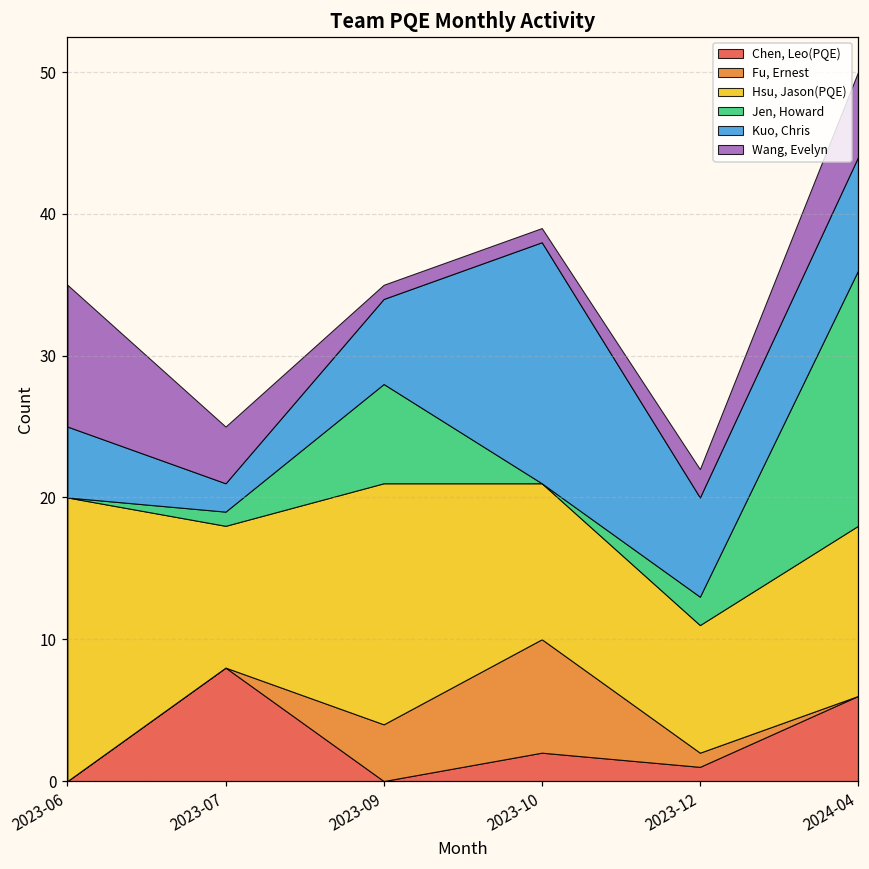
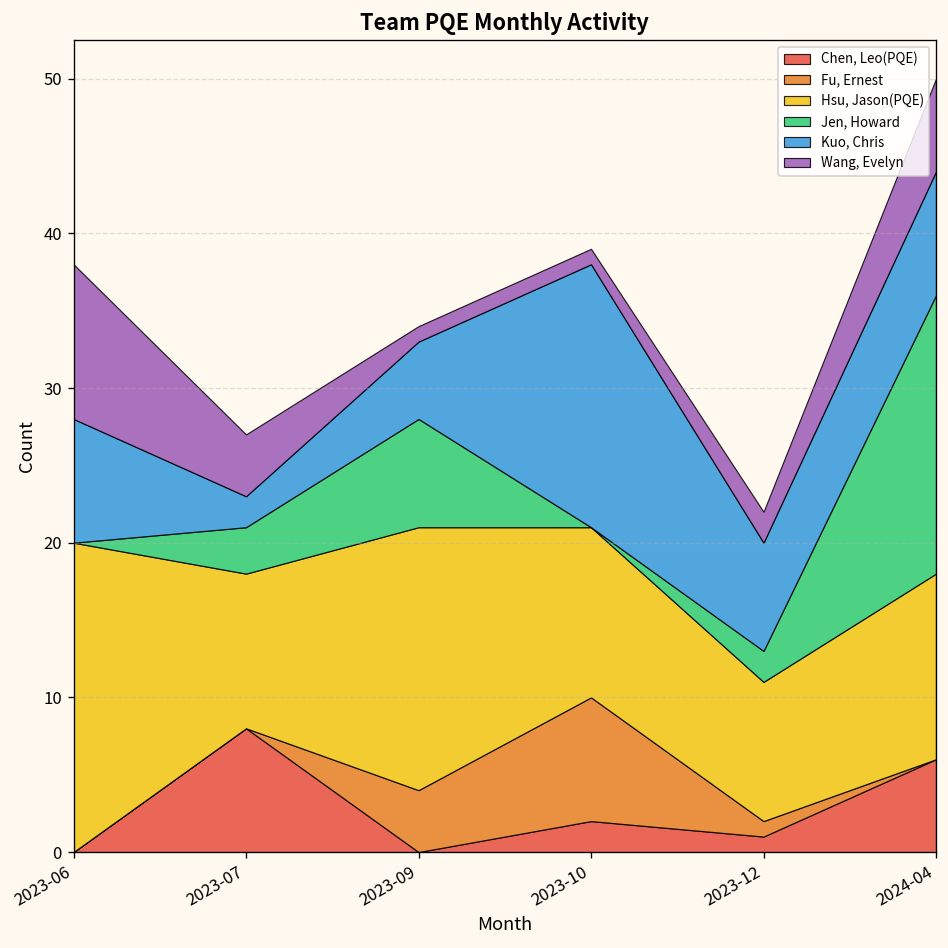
  {
    "Hsu, Jason(PQE)": {
      "2023-07": 10,
      "2023-09": 17,
      "2023-12": 9,
      "2024-04": 12
    },
    "Jen, Howard": {
-     "2023-07": 1,
+     "2023-07": 3,
      "2023-09": 7,
      "2023-12": 2,
      "2024-04": 18
    },
    "Kuo, Chris": {
-     "2023-06": 5,
+     "2023-06": 8,
      "2023-07": 2,
-     "2023-09": 6,
+     "2023-09": 5,
      "2023-10": 17,
      "2023-12": 7,
      "2024-04": 8
    },
    "Wang, Evelyn": {
      "2023-06": 10,
      "2023-07": 4,
      "2023-09": 1,
      "2023-10": 1,
      "2023-12": 2,
      "2024-04": 6
    }
  }
